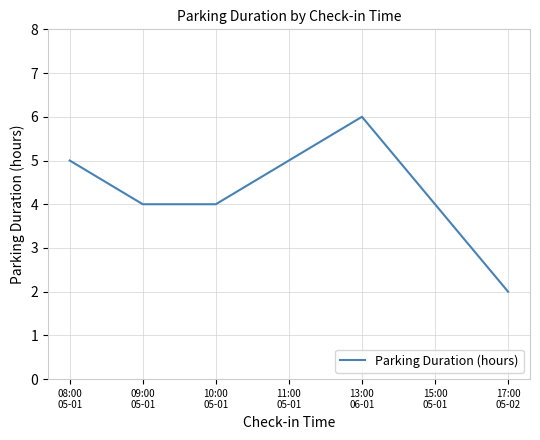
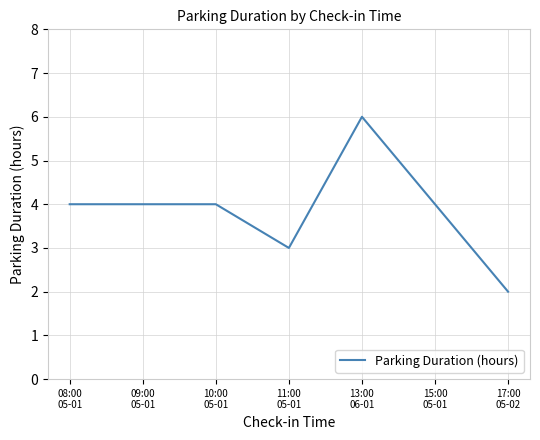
  {
-   "08:00 05-01": 5,
+   "08:00 05-01": 4,
    "09:00 05-01": 4,
    "10:00 05-01": 4,
-   "11:00 05-01": 5,
+   "11:00 05-01": 3,
    "13:00 06-01": 6,
    "15:00 05-01": 4,
    "17:00 05-02": 2
  }
